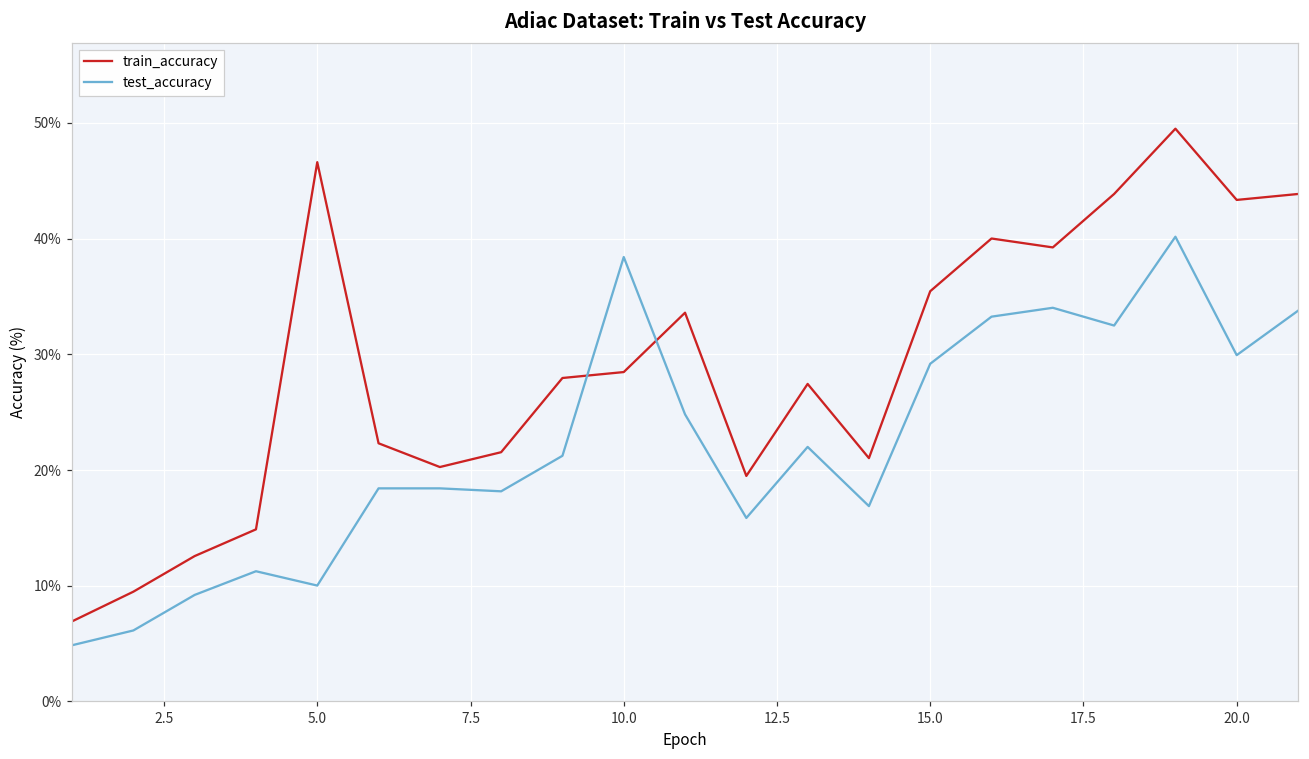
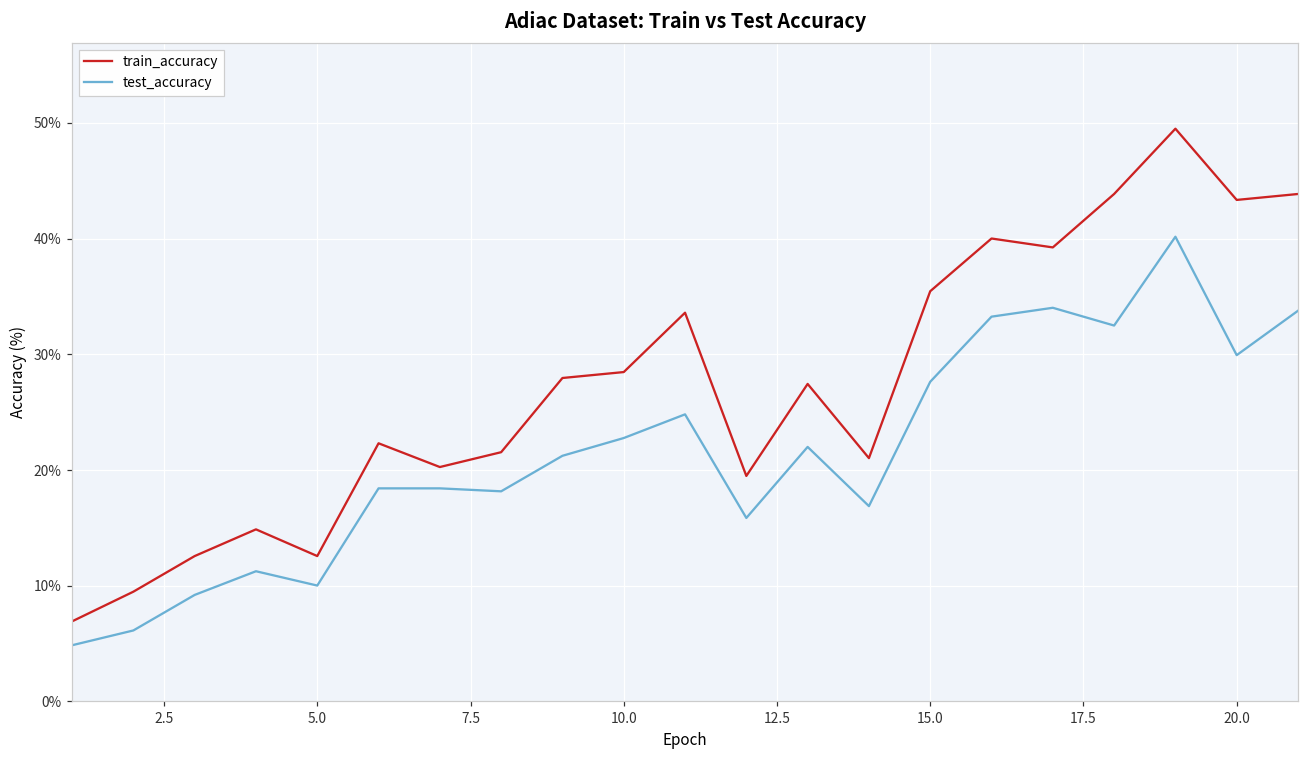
  {
    "train_accuracy": {
-     "5.0": "46.6%",
+     "5.0": "12.6%",
      "10.0": "28.5%",
      "15.0": "35.4%",
      "20.0": "43.3%"
    },
    "test_accuracy": {
      "5.0": "10.0%",
-     "10.0": "38.4%",
-     "15.0": "29.2%",
+     "10.0": "22.8%",
+     "15.0": "27.6%",
      "20.0": "29.9%"
    }
  }
